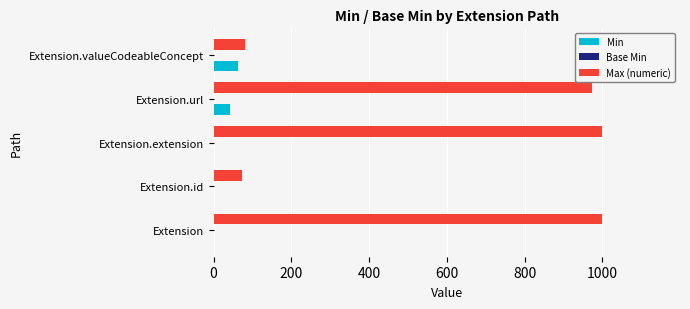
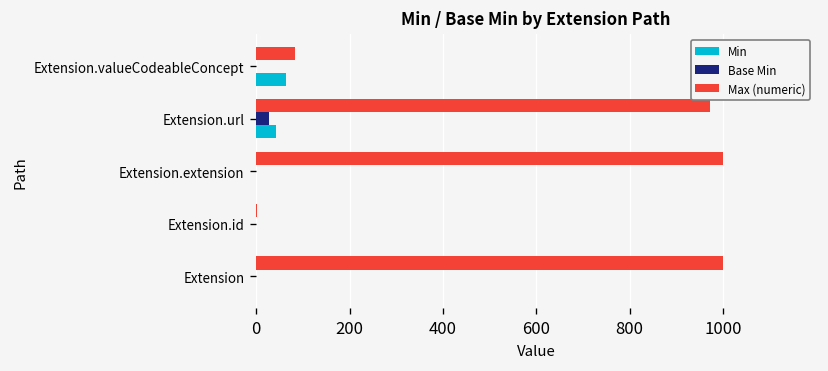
  {
    "Min": {
      "Extension.valueCodeableConcept": 60,
      "Extension.url": 40,
      "Extension.extension": 0,
      "Extension.id": 0,
      "Extension": 0
    },
    "Base Min": {
      "Extension.valueCodeableConcept": 0,
-     "Extension.url": 0,
+     "Extension.url": 30,
      "Extension.extension": 0,
      "Extension.id": 0,
      "Extension": 0
    },
    "Max (numeric)": {
      "Extension.valueCodeableConcept": 80,
      "Extension.url": 970,
      "Extension.extension": 1000,
-     "Extension.id": 70,
+     "Extension.id": 0,
      "Extension": 1000
    }
  }
